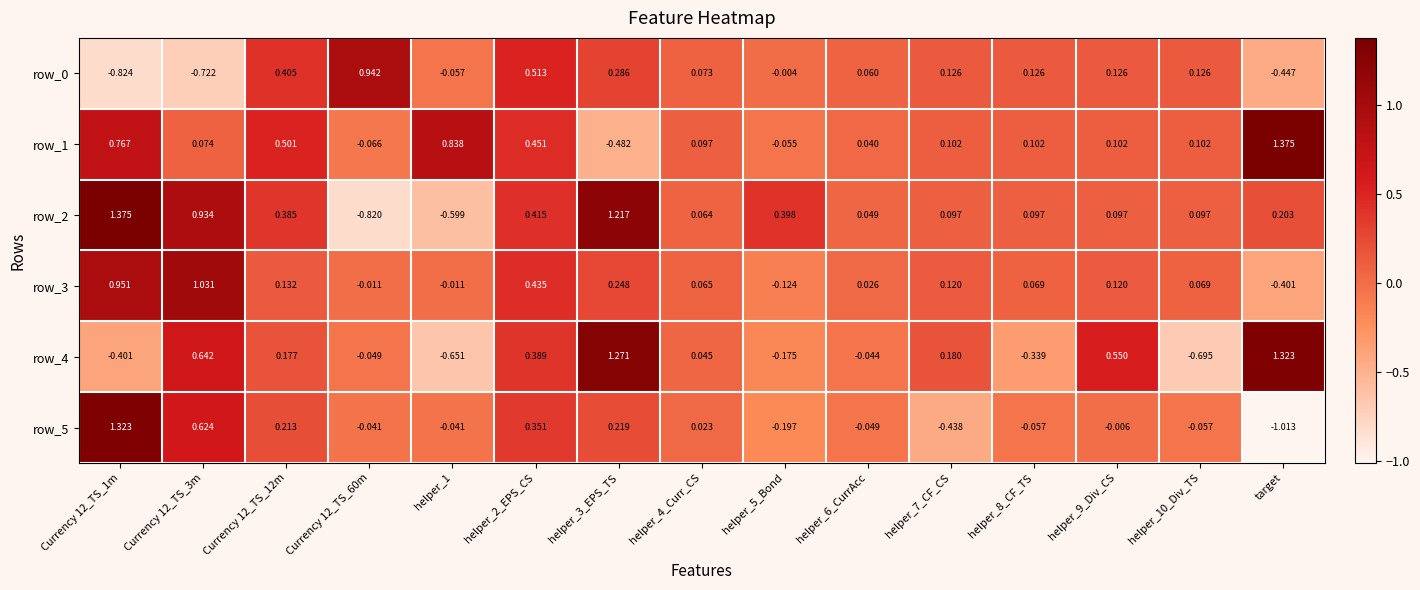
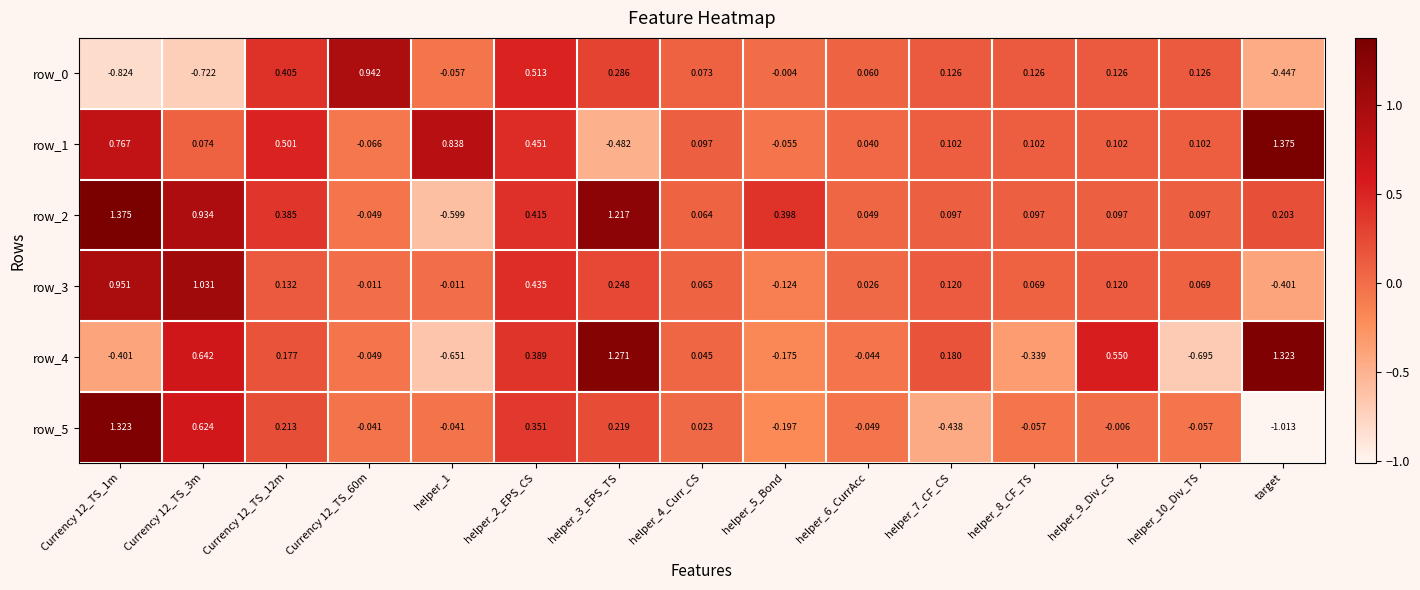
  {
    "row_0": {
      "Currency 12_TS_1m": -0.824,
      "Currency 12_TS_3m": -0.722,
      "Currency 12_TS_12m": 0.405,
      "Currency 12_TS_60m": 0.942,
      "helper_1": -0.057,
      "helper_2_EPS_CS": 0.513,
      "helper_3_EPS_TS": 0.286,
      "helper_4_Curr_CS": 0.073,
      "helper_5_Bond": -0.004,
      "helper_6_CurrAcc": 0.060,
      "helper_7_CF_CS": 0.126,
      "helper_8_CF_TS": 0.126,
      "helper_9_Div_CS": 0.126,
      "helper_10_Div_TS": 0.126,
      "target": -0.447
    },
    "row_1": {
      "Currency 12_TS_1m": 0.767,
      "Currency 12_TS_3m": 0.074,
      "Currency 12_TS_12m": 0.501,
      "Currency 12_TS_60m": -0.066,
      "helper_1": 0.838,
      "helper_2_EPS_CS": 0.451,
      "helper_3_EPS_TS": -0.482,
      "helper_4_Curr_CS": 0.097,
      "helper_5_Bond": -0.055,
      "helper_6_CurrAcc": 0.040,
      "helper_7_CF_CS": 0.102,
      "helper_8_CF_TS": 0.102,
      "helper_9_Div_CS": 0.102,
      "helper_10_Div_TS": 0.102,
      "target": 1.375
    },
    "row_2": {
      "Currency 12_TS_1m": 1.375,
      "Currency 12_TS_3m": 0.934,
      "Currency 12_TS_12m": 0.385,
-     "Currency 12_TS_60m": -0.820,
+     "Currency 12_TS_60m": -0.049,
      "helper_1": -0.599,
      "helper_2_EPS_CS": 0.415,
      "helper_3_EPS_TS": 1.217,
      "helper_4_Curr_CS": 0.064,
      "helper_5_Bond": 0.398,
      "helper_6_CurrAcc": 0.049,
      "helper_7_CF_CS": 0.097,
      "helper_8_CF_TS": 0.097,
      "helper_9_Div_CS": 0.097,
      "helper_10_Div_TS": 0.097,
      "target": 0.203
    },
    "row_3": {
      "Currency 12_TS_1m": 0.951,
      "Currency 12_TS_3m": 1.031,
      "Currency 12_TS_12m": 0.132,
      "Currency 12_TS_60m": -0.011,
      "helper_1": -0.011,
      "helper_2_EPS_CS": 0.435,
      "helper_3_EPS_TS": 0.248,
      "helper_4_Curr_CS": 0.065,
      "helper_5_Bond": -0.124,
      "helper_6_CurrAcc": 0.026,
      "helper_7_CF_CS": 0.120,
      "helper_8_CF_TS": 0.069,
      "helper_9_Div_CS": 0.120,
      "helper_10_Div_TS": 0.069,
      "target": -0.401
    },
    "row_4": {
      "Currency 12_TS_1m": -0.401,
      "Currency 12_TS_3m": 0.642,
      "Currency 12_TS_12m": 0.177,
      "Currency 12_TS_60m": -0.049,
      "helper_1": -0.651,
      "helper_2_EPS_CS": 0.389,
      "helper_3_EPS_TS": 1.271,
      "helper_4_Curr_CS": 0.045,
      "helper_5_Bond": -0.175,
      "helper_6_CurrAcc": -0.044,
      "helper_7_CF_CS": 0.180,
      "helper_8_CF_TS": -0.339,
      "helper_9_Div_CS": 0.550,
      "helper_10_Div_TS": -0.695,
      "target": 1.323
    },
    "row_5": {
      "Currency 12_TS_1m": 1.323,
      "Currency 12_TS_3m": 0.624,
      "Currency 12_TS_12m": 0.213,
      "Currency 12_TS_60m": -0.041,
      "helper_1": -0.041,
      "helper_2_EPS_CS": 0.351,
      "helper_3_EPS_TS": 0.219,
      "helper_4_Curr_CS": 0.023,
      "helper_5_Bond": -0.197,
      "helper_6_CurrAcc": -0.049,
      "helper_7_CF_CS": -0.438,
      "helper_8_CF_TS": -0.057,
      "helper_9_Div_CS": -0.006,
      "helper_10_Div_TS": -0.057,
      "target": -1.013
    }
  }
